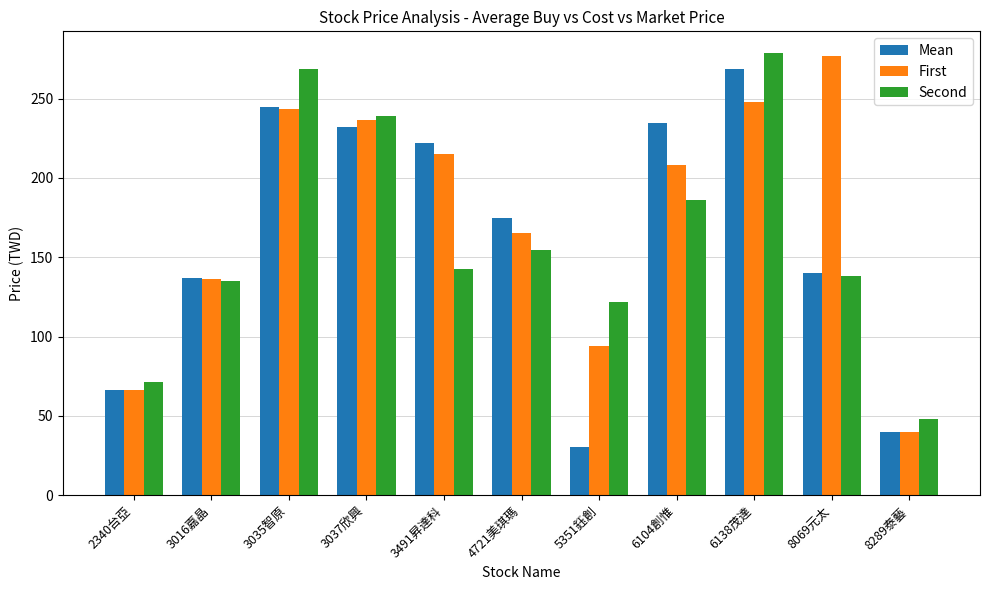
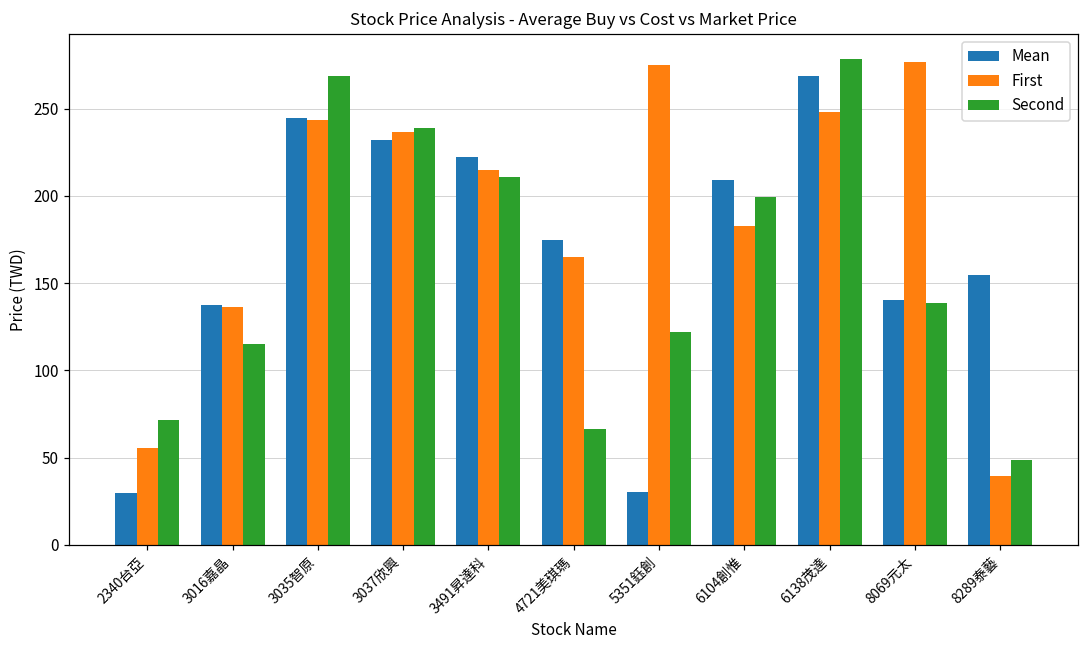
  {
    "Mean": {
-     "2340台亞": 66,
+     "2340台亞": 30,
      "3016嘉晶": 137,
      "3035智原": 245,
      "3037欣興": 232,
      "3491昇達科": 222,
      "4721美琪瑪": 175,
      "5351鈺創": 30,
-     "6104創惟": 235,
+     "6104創惟": 209,
      "6138茂達": 269,
      "8069元太": 140,
-     "8289泰藝": 40
+     "8289泰藝": 155
    },
    "First": {
-     "2340台亞": 66,
+     "2340台亞": 56,
      "3016嘉晶": 137,
      "3035智原": 244,
      "3037欣興": 237,
      "3491昇達科": 215,
      "4721美琪瑪": 165,
-     "5351鈺創": 94,
-     "6104創惟": 208,
+     "5351鈺創": 275,
+     "6104創惟": 183,
      "6138茂達": 248,
      "8069元太": 277,
      "8289泰藝": 40
    },
    "Second": {
      "2340台亞": 72,
-     "3016嘉晶": 135,
+     "3016嘉晶": 115,
      "3035智原": 269,
      "3037欣興": 239,
-     "3491昇達科": 143,
-     "4721美琪瑪": 155,
+     "3491昇達科": 211,
+     "4721美琪瑪": 66,
      "5351鈺創": 122,
-     "6104創惟": 186,
+     "6104創惟": 200,
      "6138茂達": 279,
      "8069元太": 139,
      "8289泰藝": 48
    }
  }
